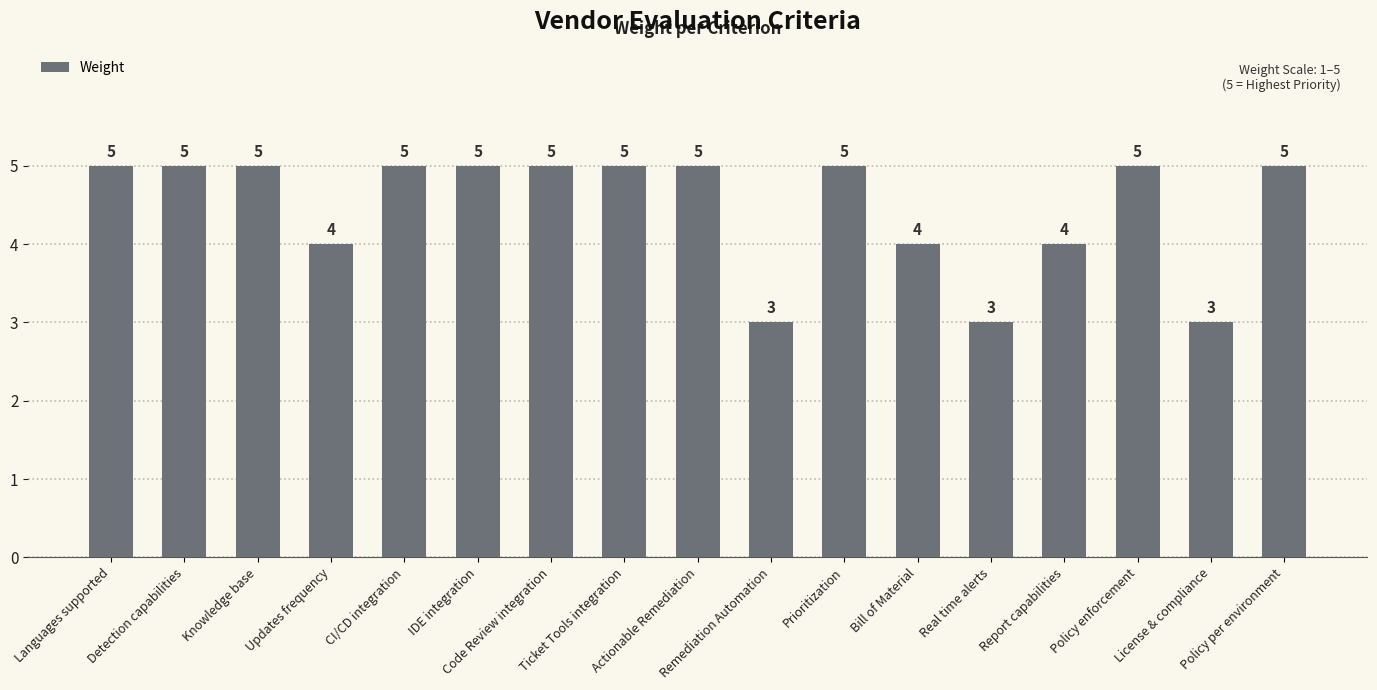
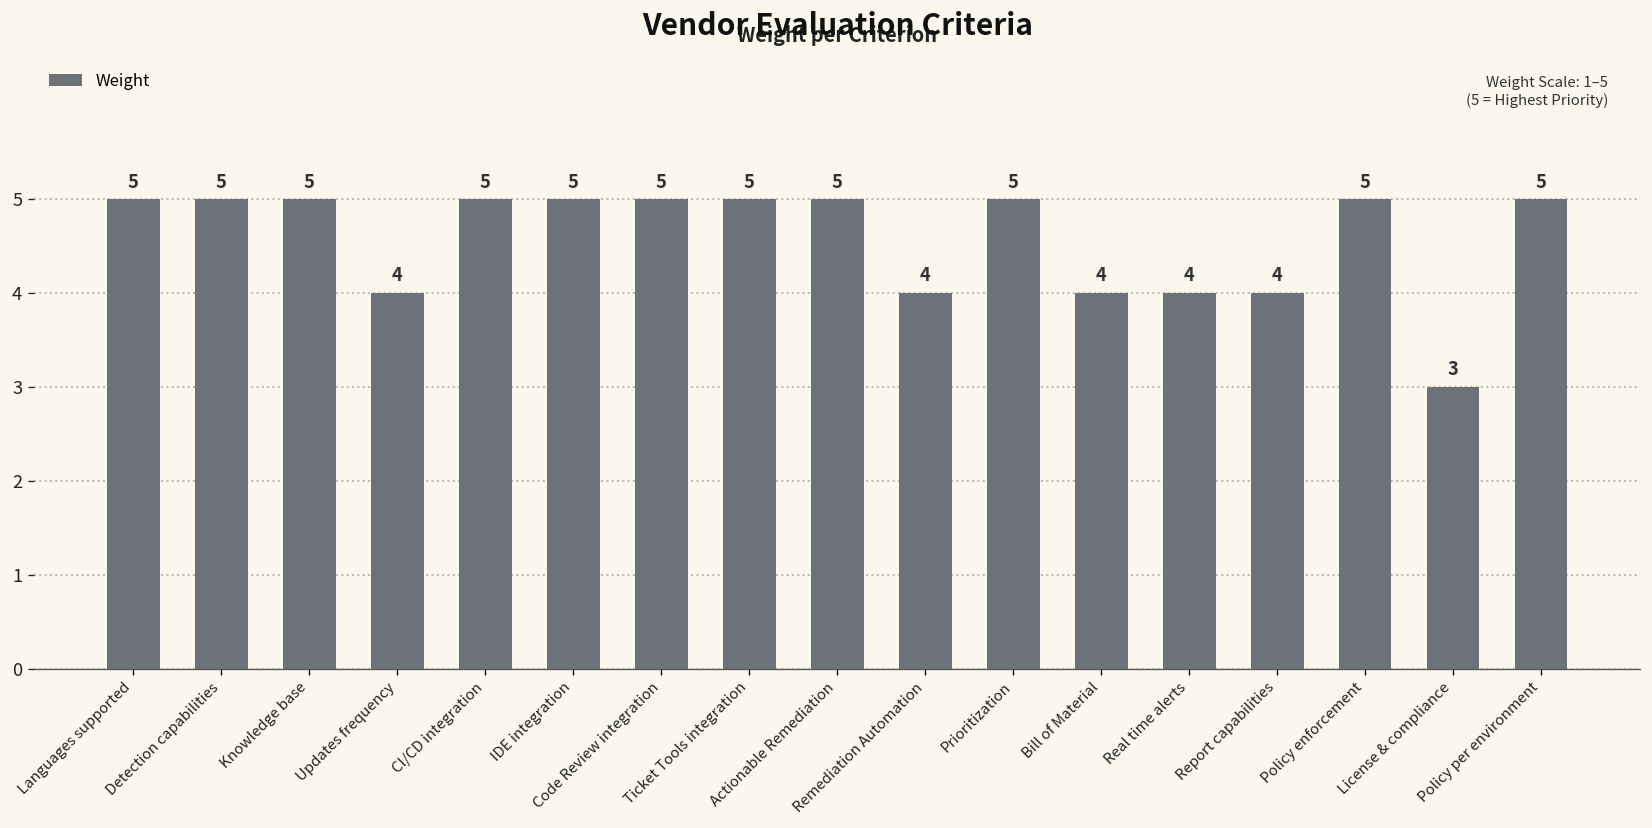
  {
    "Languages supported": 5,
    "Detection capabilities": 5,
    "Knowledge base": 5,
    "Updates frequency": 4,
    "CI/CD integration": 5,
    "IDE integration": 5,
    "Code Review integration": 5,
    "Ticket Tools integration": 5,
    "Actionable Remediation": 5,
-   "Remediation Automation": 3,
+   "Remediation Automation": 4,
    "Prioritization": 5,
    "Bill of Material": 4,
-   "Real time alerts": 3,
+   "Real time alerts": 4,
    "Report capabilities": 4,
    "Policy enforcement": 5,
    "License & compliance": 3,
    "Policy per environment": 5
  }
